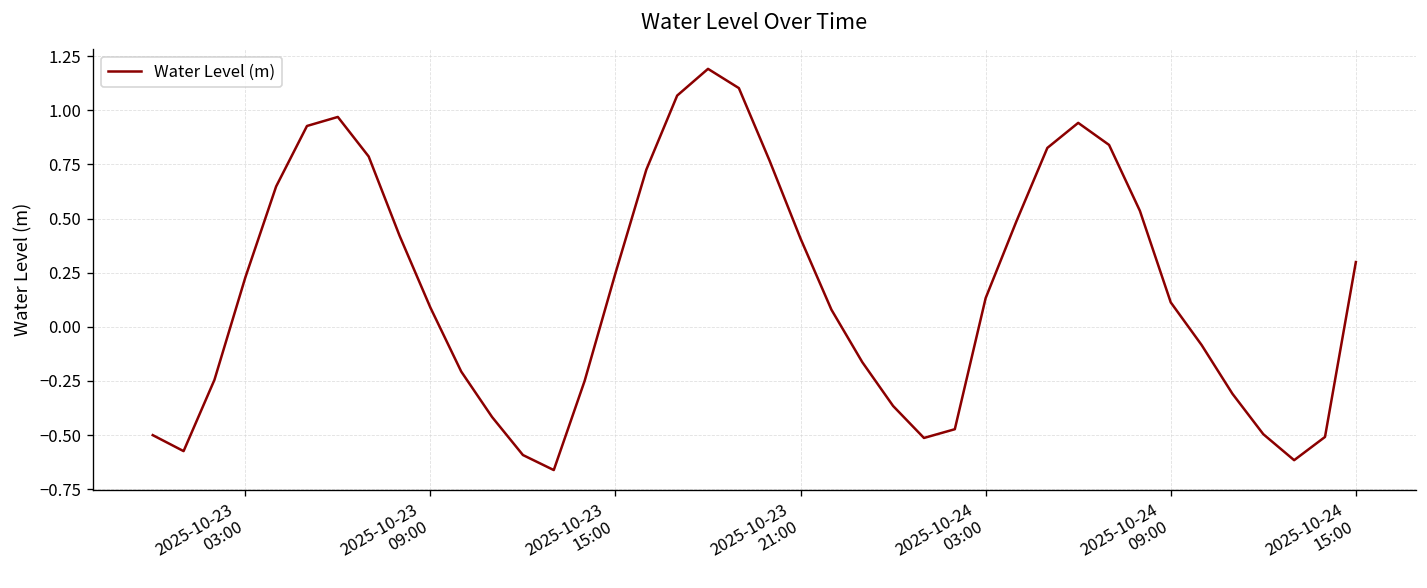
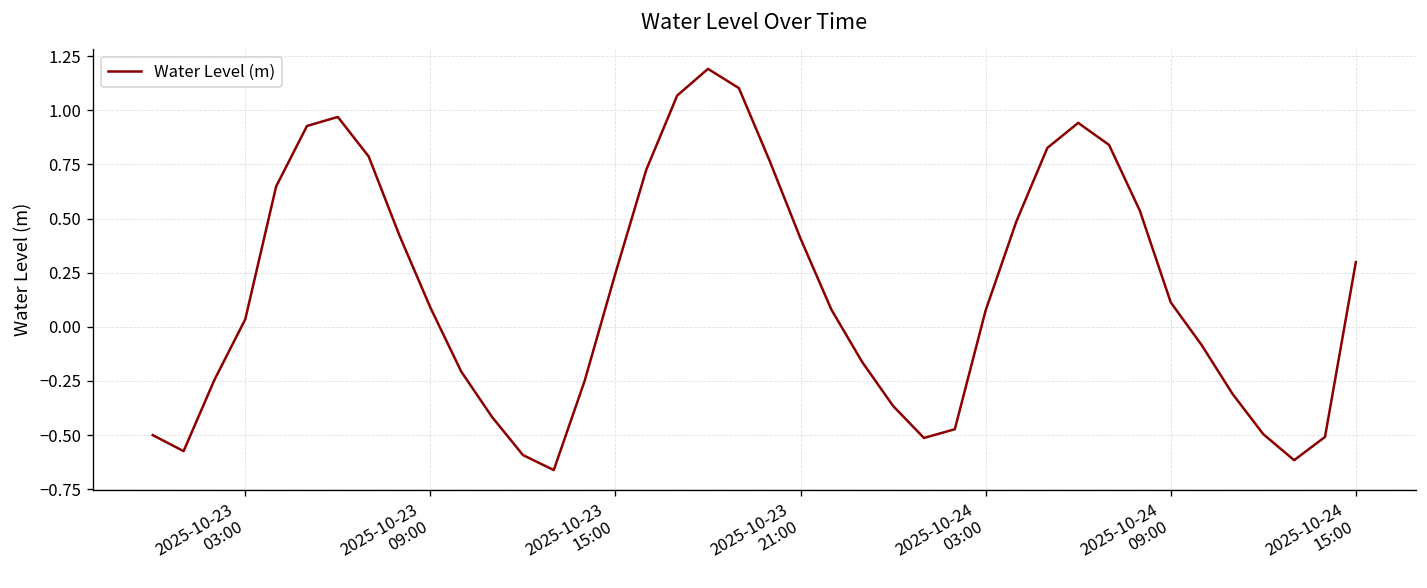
  {
-   "2025-10-23 03:00": 0.23,
+   "2025-10-23 03:00": 0.03,
    "2025-10-23 09:00": 0.09,
    "2025-10-23 15:00": 0.25,
    "2025-10-23 21:00": 0.41,
-   "2025-10-24 03:00": 0.13,
+   "2025-10-24 03:00": 0.08,
    "2025-10-24 09:00": 0.11,
    "2025-10-24 15:00": 0.30
  }
